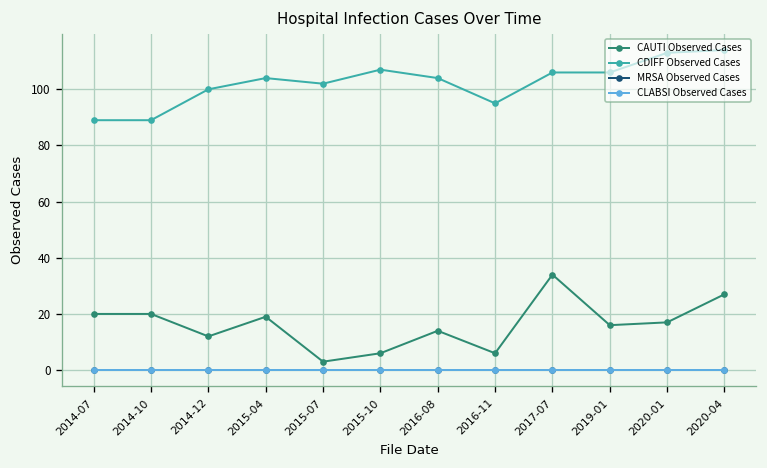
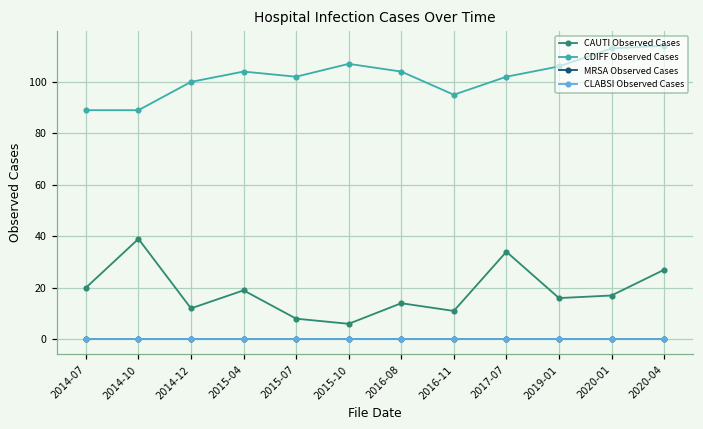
  {
    "CAUTI Observed Cases": {
      "2014-07": 20,
-     "2014-10": 20,
+     "2014-10": 39,
      "2014-12": 12,
      "2015-04": 19,
-     "2015-07": 3,
+     "2015-07": 8,
      "2015-10": 6,
      "2016-08": 14,
-     "2016-11": 6,
+     "2016-11": 11,
      "2017-07": 34,
      "2019-01": 16,
      "2020-01": 17,
      "2020-04": 27
    },
    "CDIFF Observed Cases": {
      "2014-07": 89,
      "2014-10": 89,
      "2014-12": 100,
      "2015-04": 104,
      "2015-07": 102,
      "2015-10": 107,
      "2016-08": 104,
      "2016-11": 95,
-     "2017-07": 106
+     "2017-07": 102
    },
    "CLABSI Observed Cases": {
      "2014-07": 0,
      "2014-10": 0,
      "2014-12": 0,
      "2015-04": 0,
      "2015-07": 0,
      "2015-10": 0,
      "2016-08": 0,
      "2016-11": 0,
      "2017-07": 0,
      "2019-01": 0,
      "2020-01": 0,
      "2020-04": 0
    }
  }
